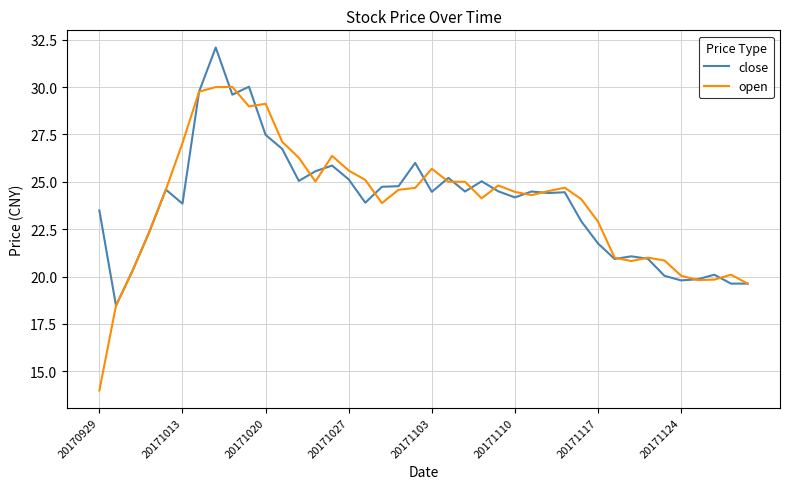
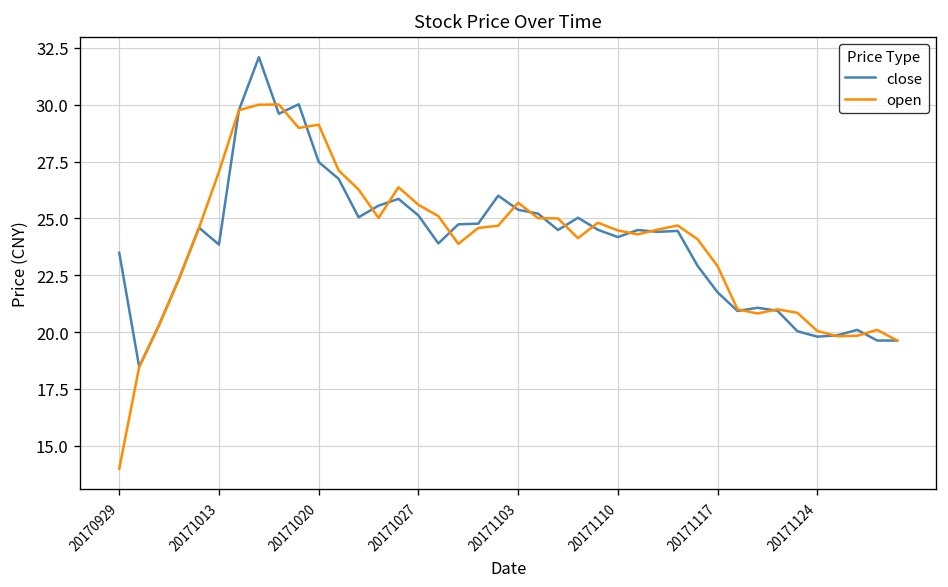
  {
    "close": {
      "20170929": 23.5,
      "20171013": 23.9,
      "20171020": 27.5,
      "20171027": 25.1,
-     "20171103": 24.5,
+     "20171103": 25.4,
      "20171110": 24.2,
      "20171117": 21.8,
      "20171124": 19.8
    },
    "open": {
      "20170929": 14.0,
      "20171013": 27.1,
      "20171020": 29.1,
      "20171027": 25.6,
      "20171103": 25.7,
      "20171110": 24.5,
      "20171117": 22.9,
      "20171124": 20.1
    }
  }
